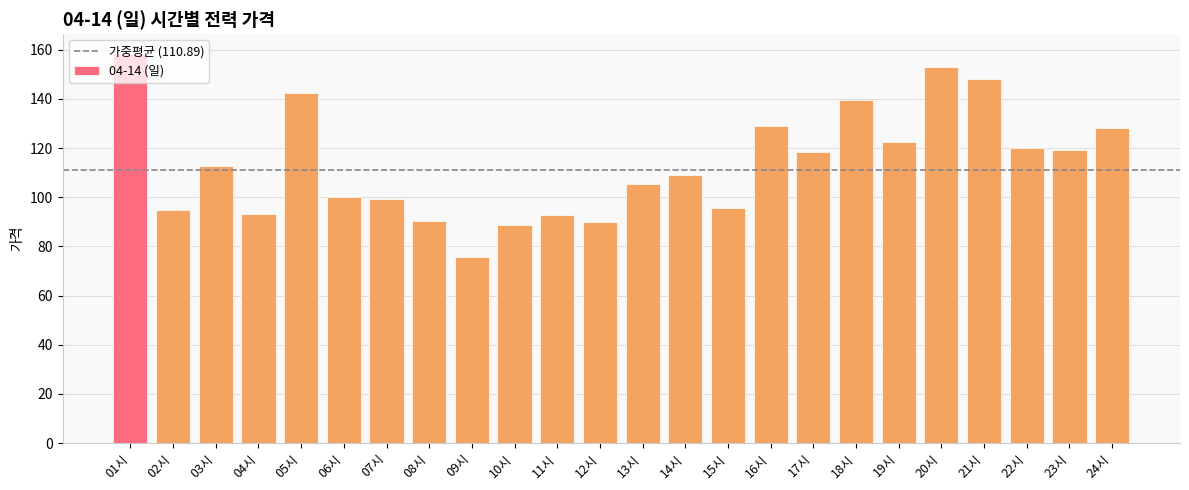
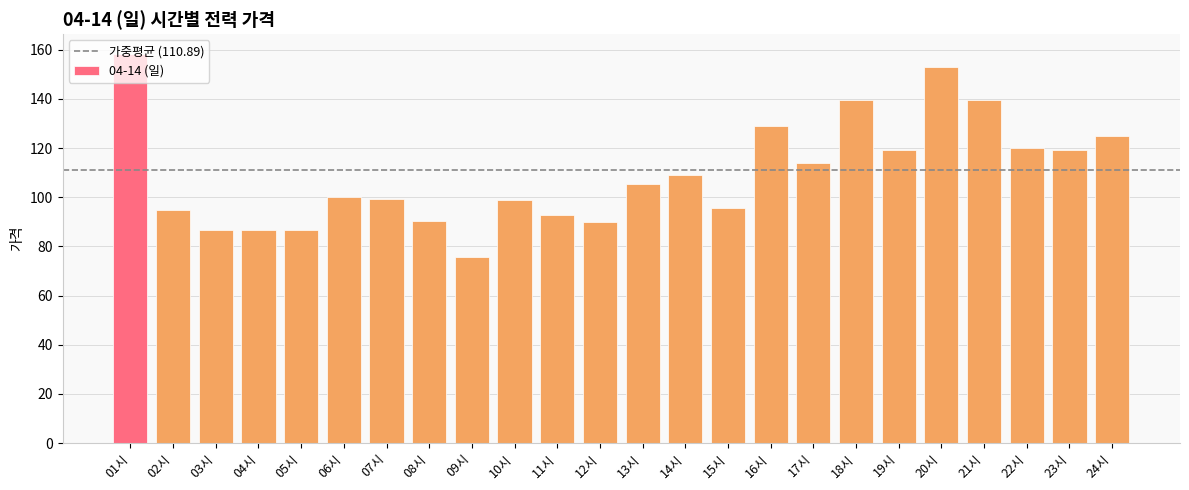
  {
    "02시": 95,
-   "03시": 113,
-   "04시": 93,
-   "05시": 143,
+   "03시": 87,
+   "04시": 87,
+   "05시": 87,
    "06시": 100,
    "07시": 99,
    "08시": 90,
    "09시": 76,
-   "10시": 89,
+   "10시": 99,
    "11시": 93,
    "12시": 90,
    "13시": 106,
    "14시": 109,
    "15시": 96,
    "16시": 129,
-   "17시": 118,
+   "17시": 114,
    "18시": 140,
-   "19시": 123,
+   "19시": 119,
    "20시": 153,
-   "21시": 148,
+   "21시": 140,
    "22시": 120,
    "23시": 119,
-   "24시": 128
+   "24시": 125
  }
